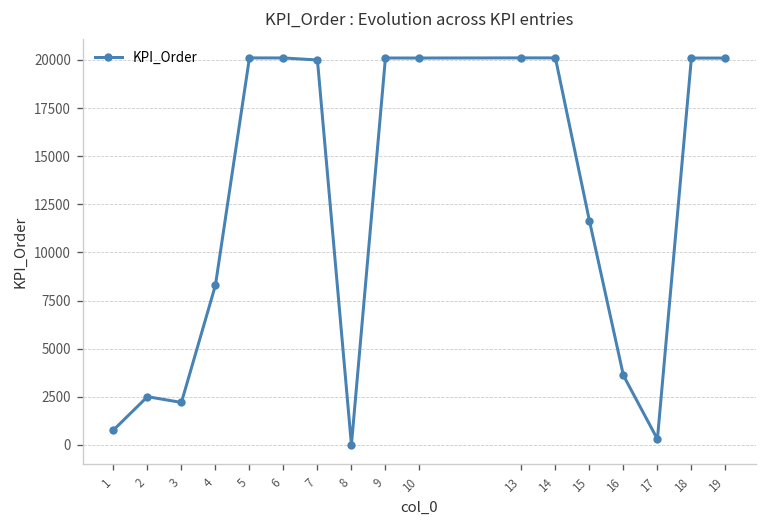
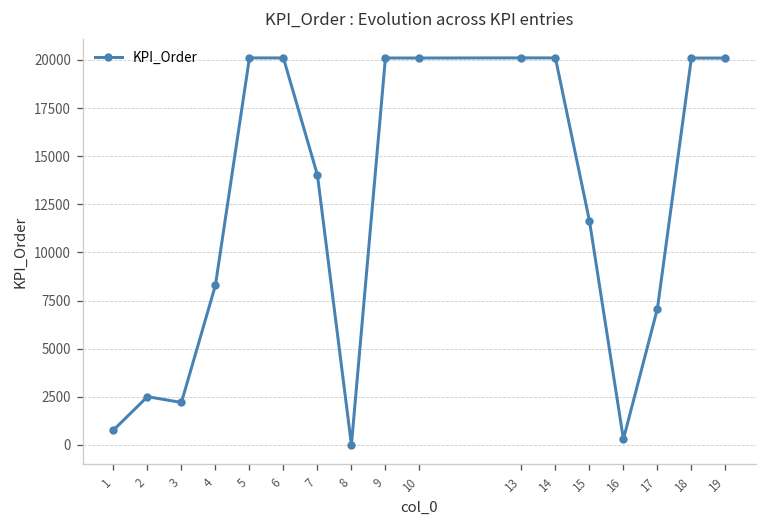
  {
    "1": 800,
    "2": 2500,
    "3": 2200,
    "4": 8300,
    "5": 20100,
    "6": 20100,
-   "7": 20000,
+   "7": 14000,
    "8": 0,
    "9": 20100,
    "10": 20100,
    "13": 20100,
    "14": 20100,
    "15": 11700,
-   "16": 3600,
-   "17": 300,
+   "16": 300,
+   "17": 7100,
    "18": 20100,
    "19": 20100
  }
